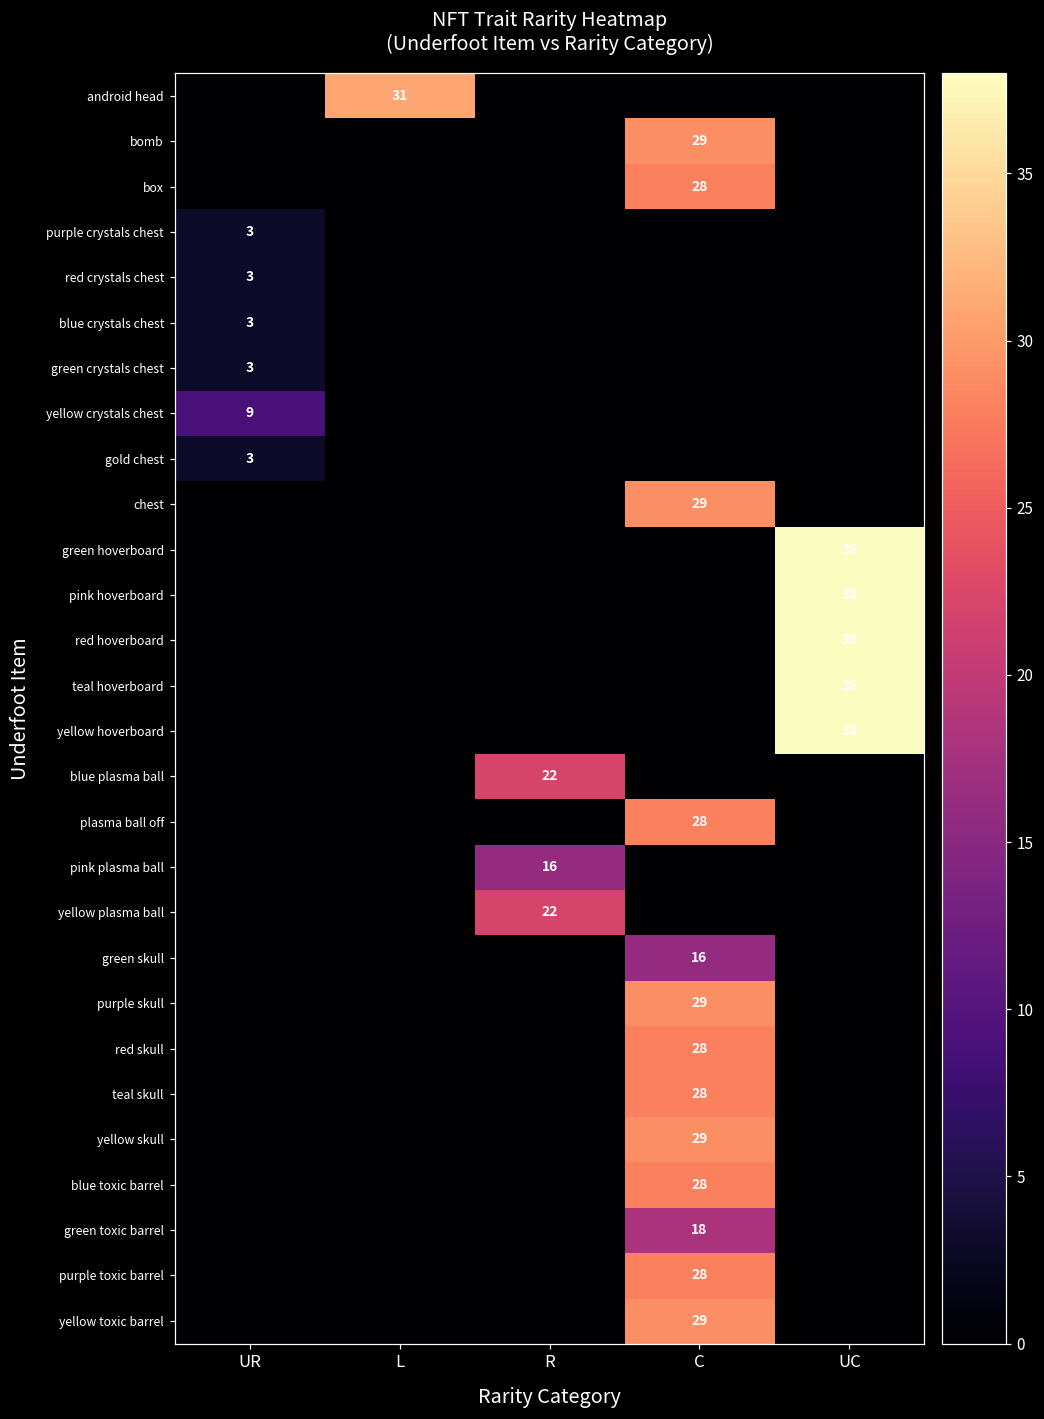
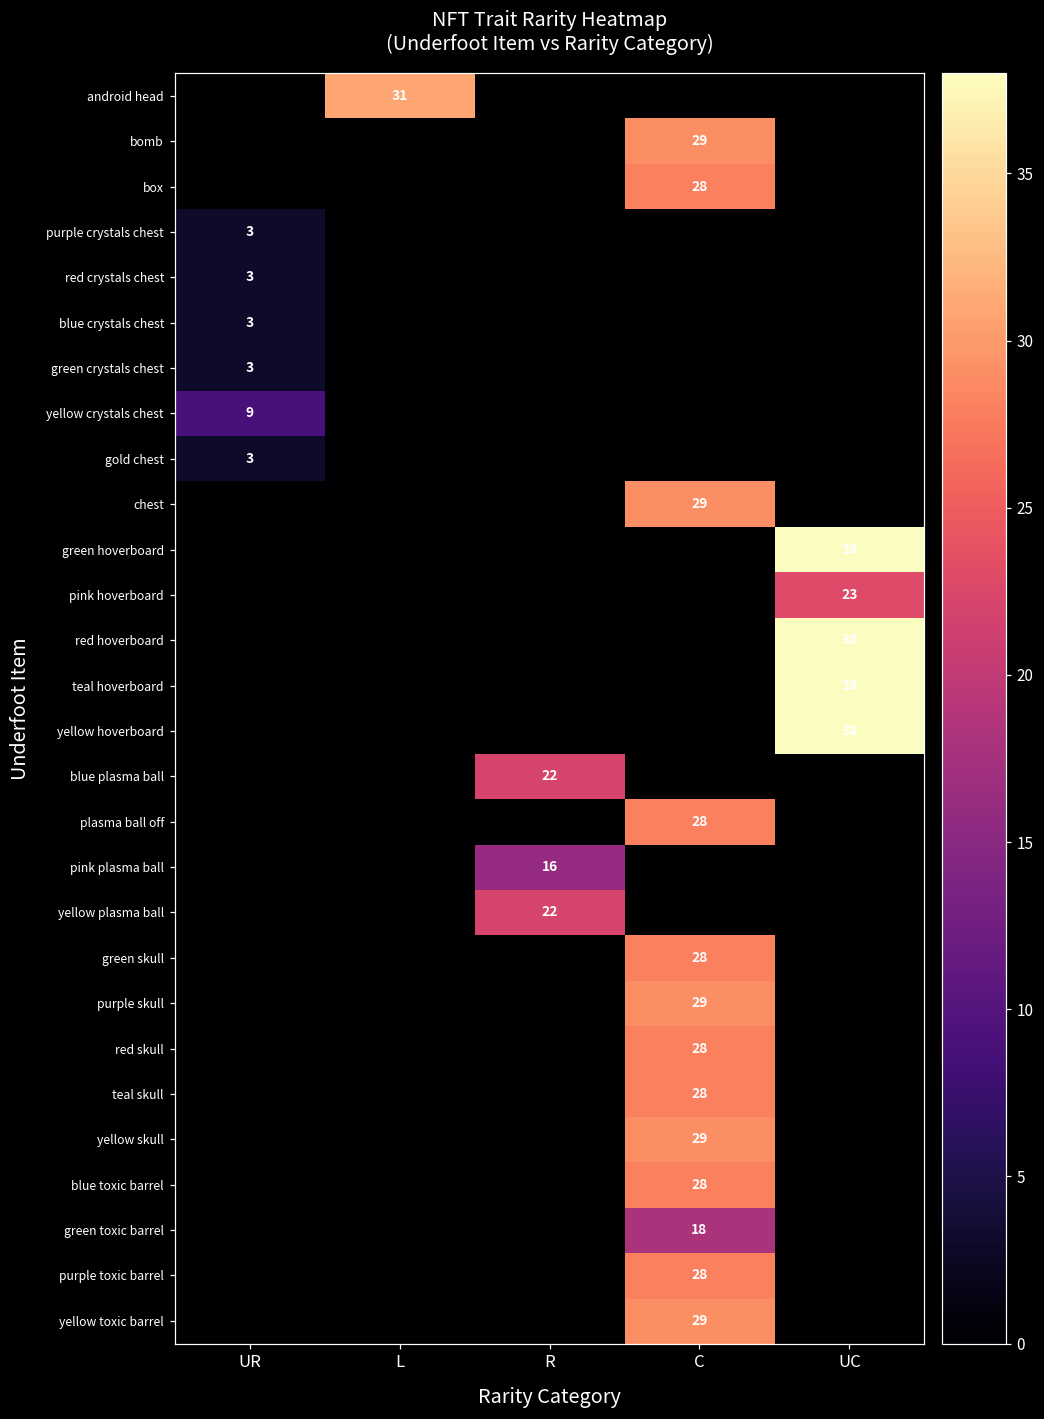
  {
    "android head": {
      "L": 31
    },
    "bomb": {
      "C": 29
    },
    "box": {
      "C": 28
    },
    "purple crystals chest": {
      "UR": 3
    },
    "red crystals chest": {
      "UR": 3
    },
    "blue crystals chest": {
      "UR": 3
    },
    "green crystals chest": {
      "UR": 3
    },
    "yellow crystals chest": {
      "UR": 9
    },
    "gold chest": {
      "UR": 3
    },
    "chest": {
      "C": 29
    },
    "green hoverboard": {
      "UC": 38
    },
    "pink hoverboard": {
-     "UC": 38
+     "UC": 23
    },
    "red hoverboard": {
      "UC": 38
    },
    "teal hoverboard": {
      "UC": 38
    },
    "yellow hoverboard": {
      "UC": 38
    },
    "blue plasma ball": {
      "R": 22
    },
    "plasma ball off": {
      "C": 28
    },
    "pink plasma ball": {
      "R": 16
    },
    "yellow plasma ball": {
      "R": 22
    },
    "green skull": {
-     "C": 16
+     "C": 28
    },
    "purple skull": {
      "C": 29
    },
    "red skull": {
      "C": 28
    },
    "teal skull": {
      "C": 28
    },
    "yellow skull": {
      "C": 29
    },
    "blue toxic barrel": {
      "C": 28
    },
    "green toxic barrel": {
      "C": 18
    },
    "purple toxic barrel": {
      "C": 28
    },
    "yellow toxic barrel": {
      "C": 29
    }
  }
